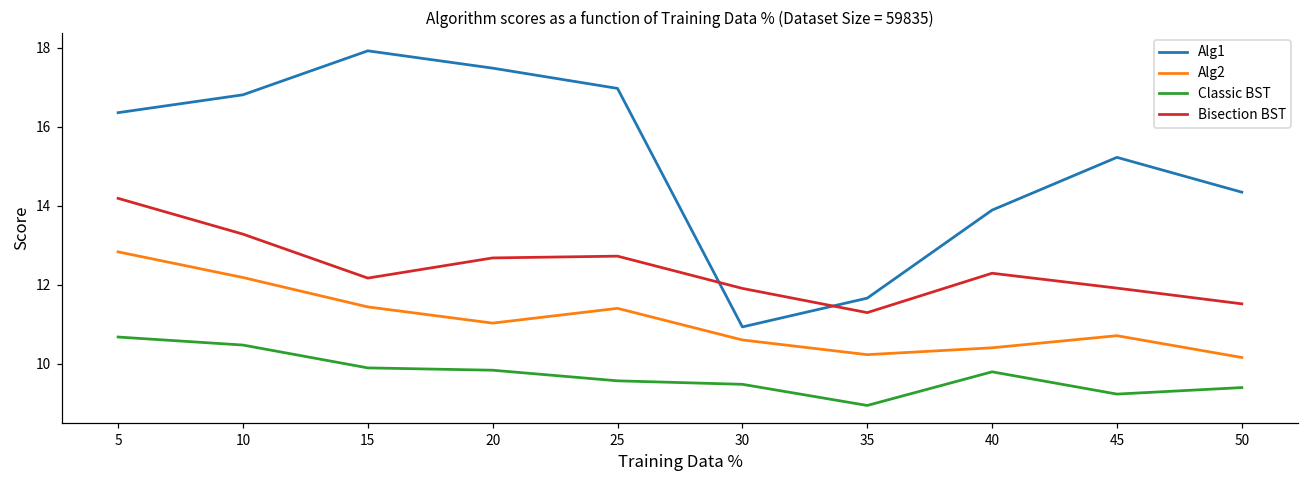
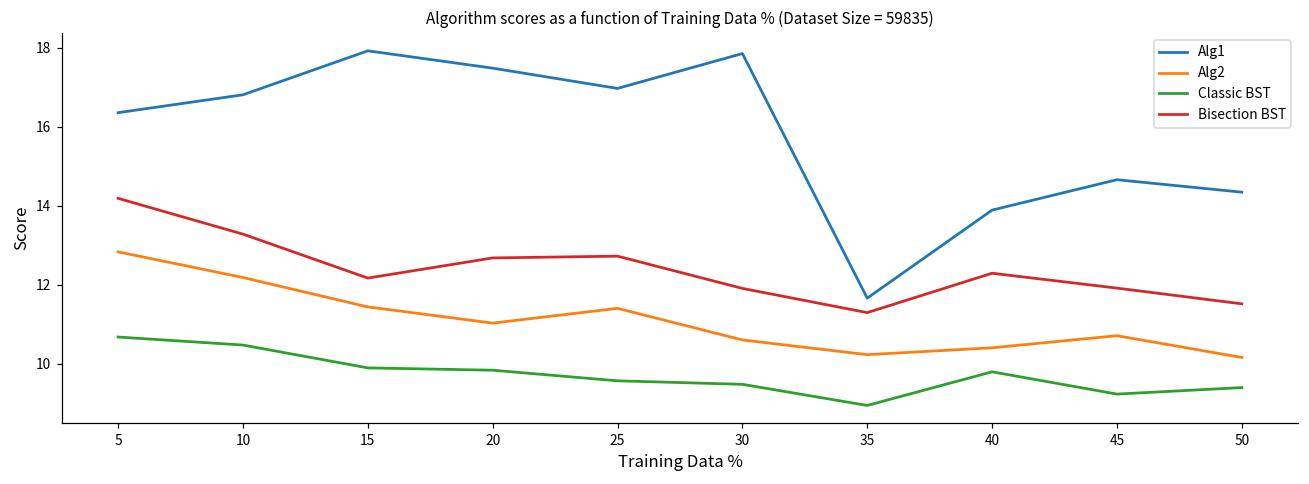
  {
    "Alg1": {
      "5": 16.4,
      "10": 16.8,
      "15": 17.9,
      "20": 17.5,
      "25": 17.0,
-     "30": 10.9,
+     "30": 17.9,
      "35": 11.7,
      "40": 13.9,
-     "45": 15.2,
+     "45": 14.7,
      "50": 14.3
    },
    "Alg2": {
      "5": 12.8,
      "10": 12.2,
      "15": 11.4,
      "20": 11.0,
      "25": 11.4,
      "30": 10.6,
      "35": 10.2,
      "40": 10.4,
      "45": 10.7,
      "50": 10.2
    },
    "Classic BST": {
      "5": 10.7,
      "10": 10.5,
      "15": 9.9,
      "20": 9.8,
      "25": 9.6,
      "30": 9.5,
      "35": 8.9,
      "40": 9.8,
      "45": 9.2,
      "50": 9.4
    },
    "Bisection BST": {
      "5": 14.2,
      "10": 13.3,
      "15": 12.2,
      "20": 12.7,
      "25": 12.7,
      "30": 11.9,
      "35": 11.3,
      "40": 12.3,
      "45": 11.9,
      "50": 11.5
    }
  }
